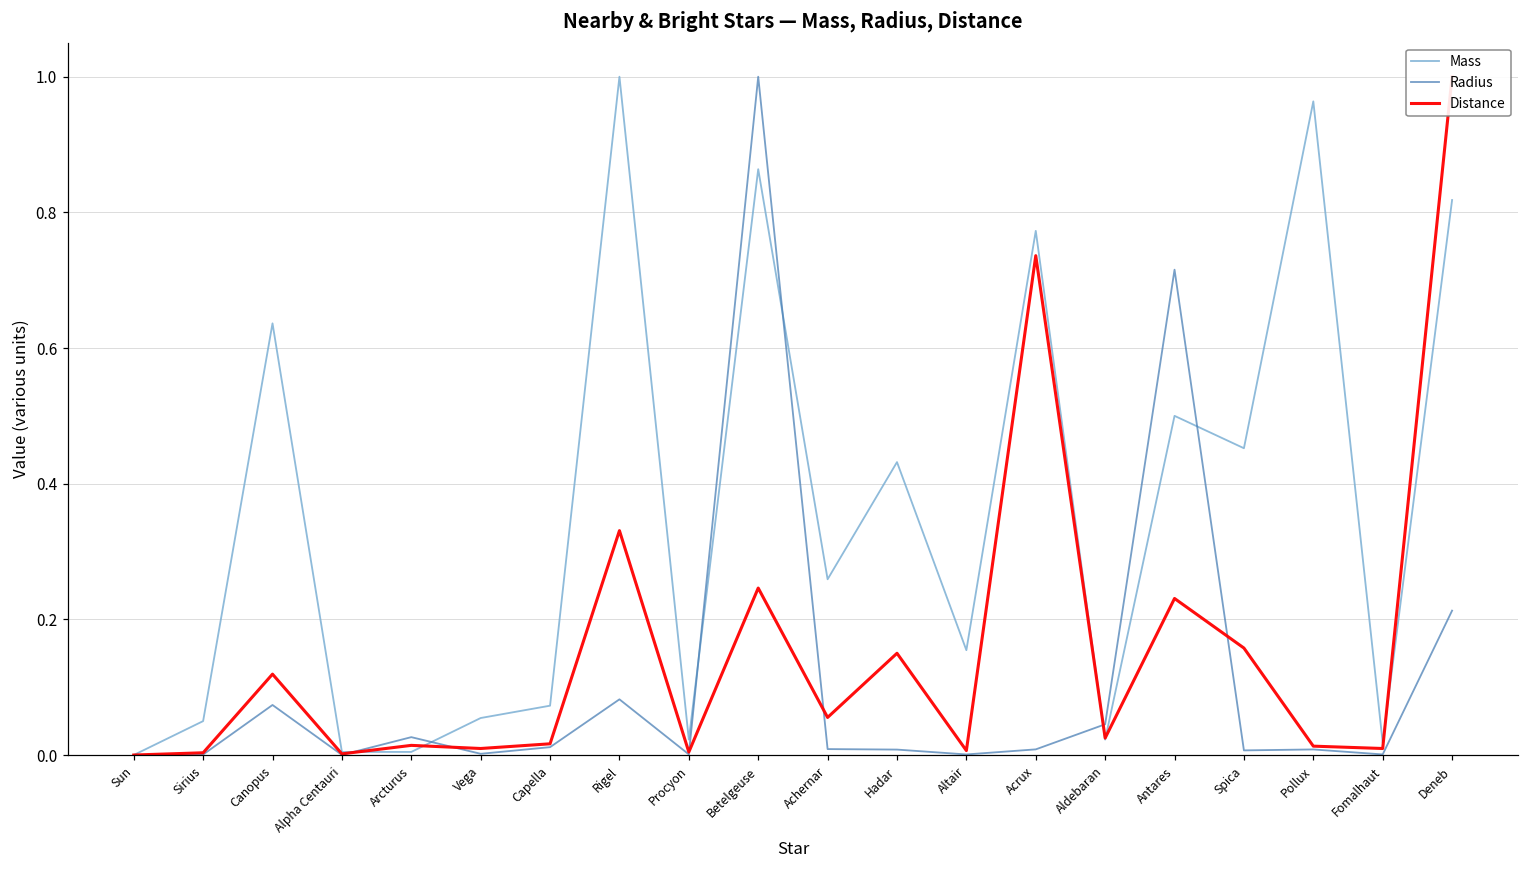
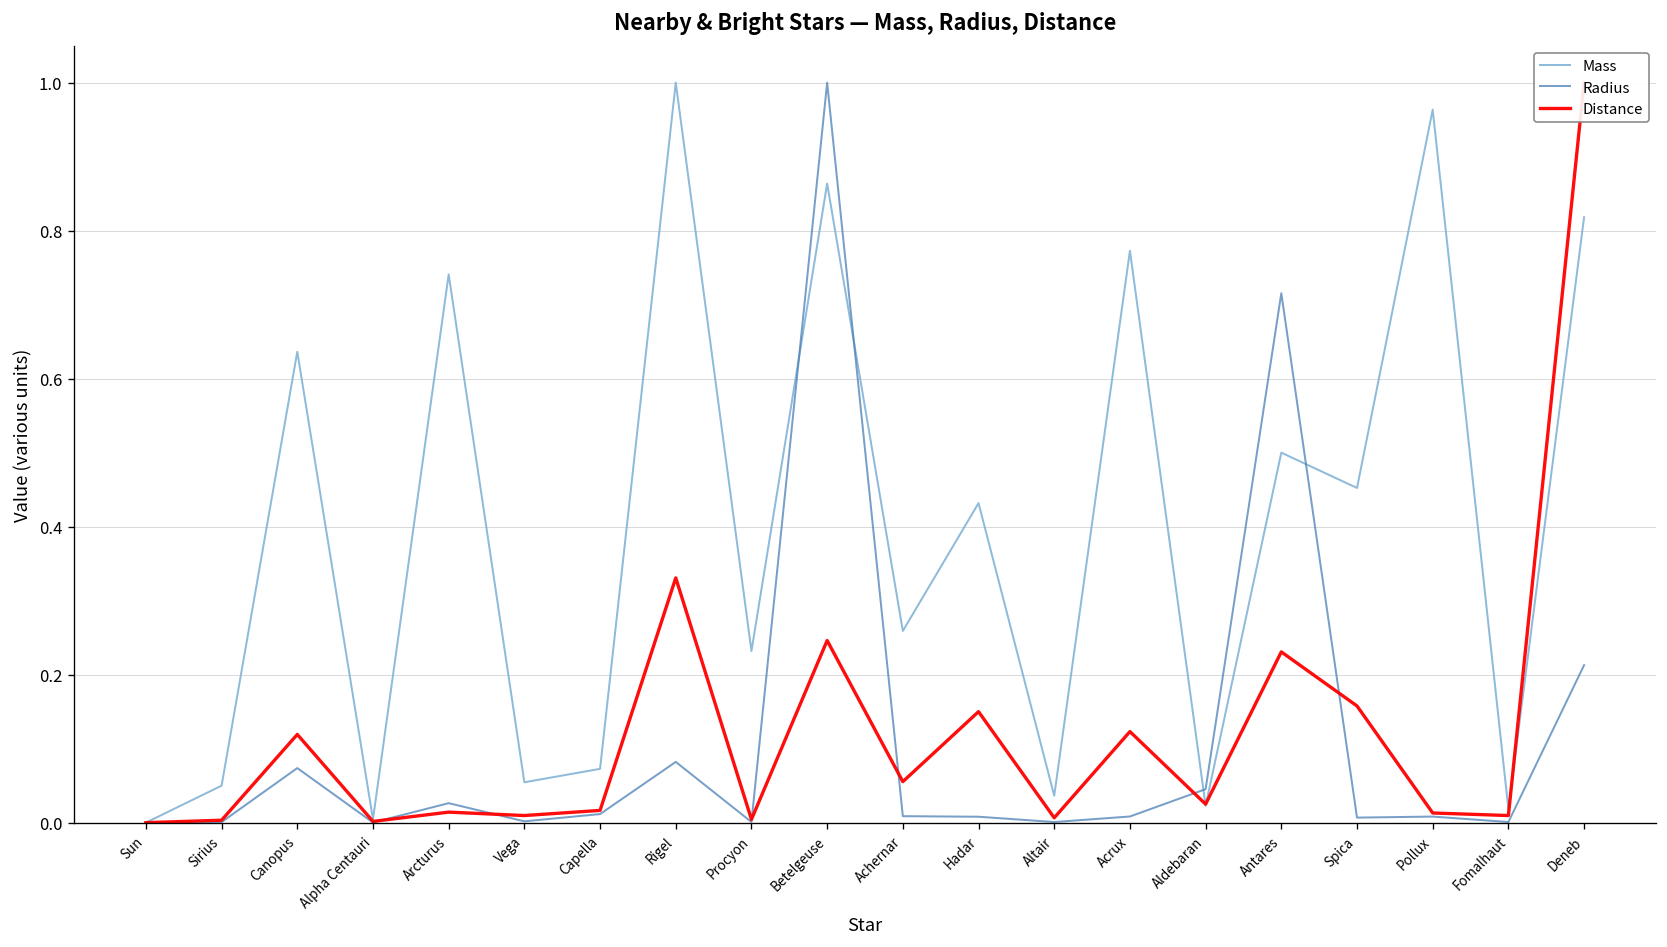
  {
    "Mass": {
      "Sirius": 0.05,
      "Canopus": 0.64,
-     "Arcturus": 0.00,
+     "Arcturus": 0.74,
      "Vega": 0.05,
      "Capella": 0.07,
      "Rigel": 1.00,
-     "Procyon": 0.02,
+     "Procyon": 0.23,
      "Betelgeuse": 0.86,
      "Achernar": 0.26,
      "Hadar": 0.43,
-     "Altair": 0.15,
+     "Altair": 0.04,
      "Acrux": 0.77,
      "Antares": 0.50,
      "Spica": 0.45,
      "Pollux": 0.96,
      "Fomalhaut": 0.02,
      "Deneb": 0.82
    },
    "Radius": {
      "Canopus": 0.07,
      "Arcturus": 0.03,
      "Vega": 0.00,
      "Capella": 0.01,
      "Rigel": 0.08,
      "Betelgeuse": 1.00,
      "Achernar": 0.01,
      "Hadar": 0.01,
      "Altair": 0.00,
      "Acrux": 0.01,
      "Aldebaran": 0.05,
      "Antares": 0.72,
      "Spica": 0.01,
      "Pollux": 0.01,
      "Fomalhaut": 0.00,
      "Deneb": 0.21
    },
    "Distance": {
      "Canopus": 0.12,
      "Arcturus": 0.01,
      "Vega": 0.01,
      "Capella": 0.02,
      "Rigel": 0.33,
      "Betelgeuse": 0.25,
      "Achernar": 0.06,
      "Hadar": 0.15,
      "Altair": 0.01,
-     "Acrux": 0.74,
+     "Acrux": 0.12,
      "Antares": 0.23,
      "Spica": 0.16,
      "Pollux": 0.01,
      "Fomalhaut": 0.01
    }
  }
